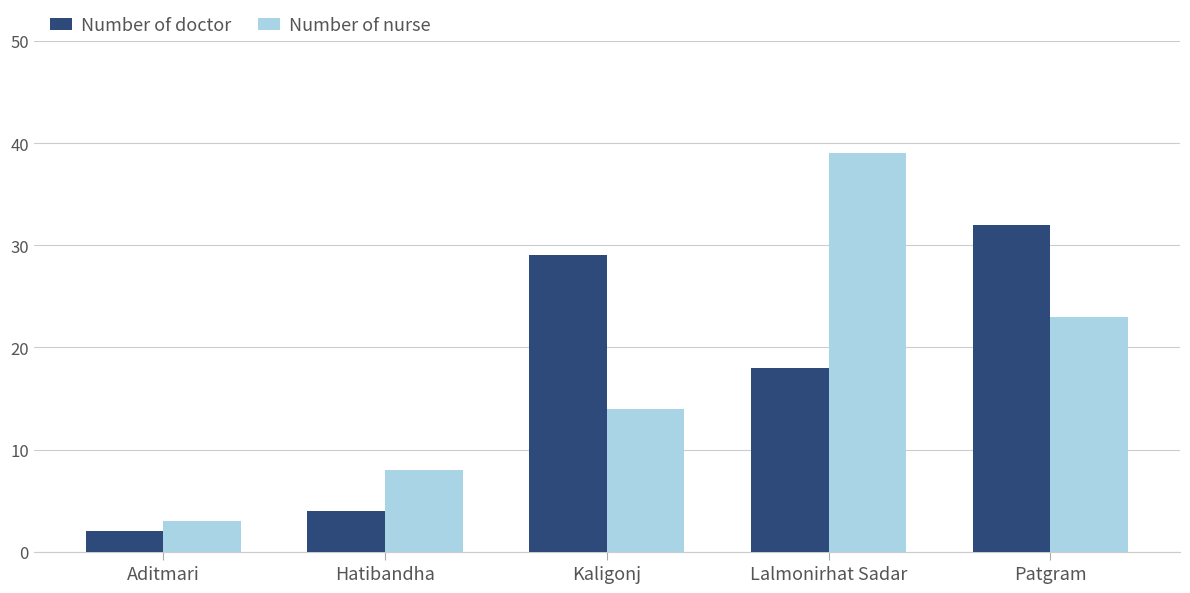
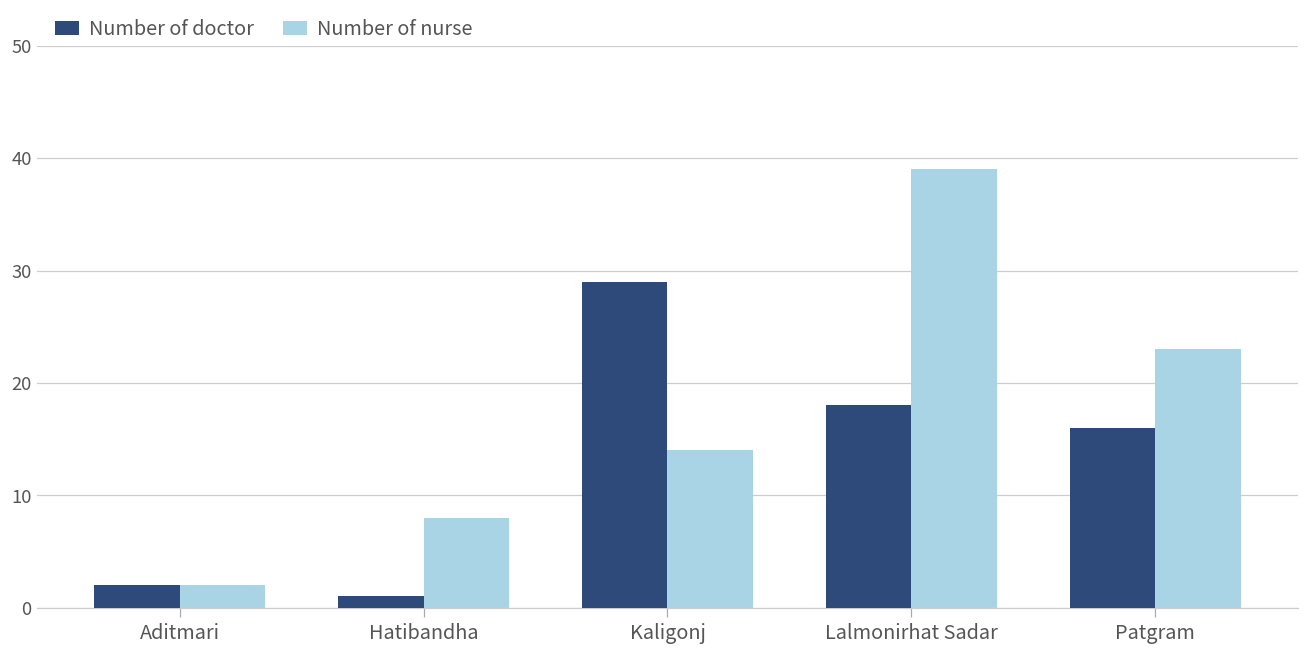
  {
    "Number of doctor": {
      "Aditmari": 2,
-     "Hatibandha": 4,
+     "Hatibandha": 1,
      "Kaligonj": 29,
      "Lalmonirhat Sadar": 18,
-     "Patgram": 32
+     "Patgram": 16
    },
    "Number of nurse": {
-     "Aditmari": 3,
+     "Aditmari": 2,
      "Hatibandha": 8,
      "Kaligonj": 14,
      "Lalmonirhat Sadar": 39,
      "Patgram": 23
    }
  }
